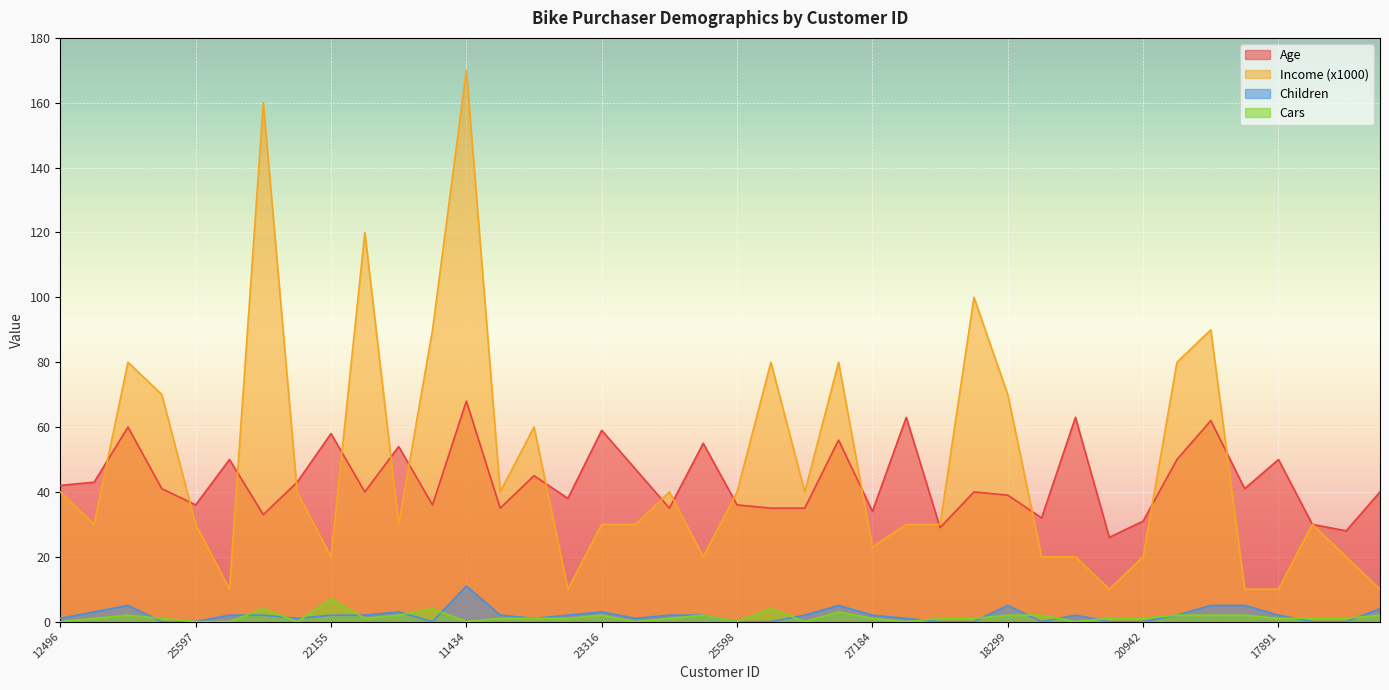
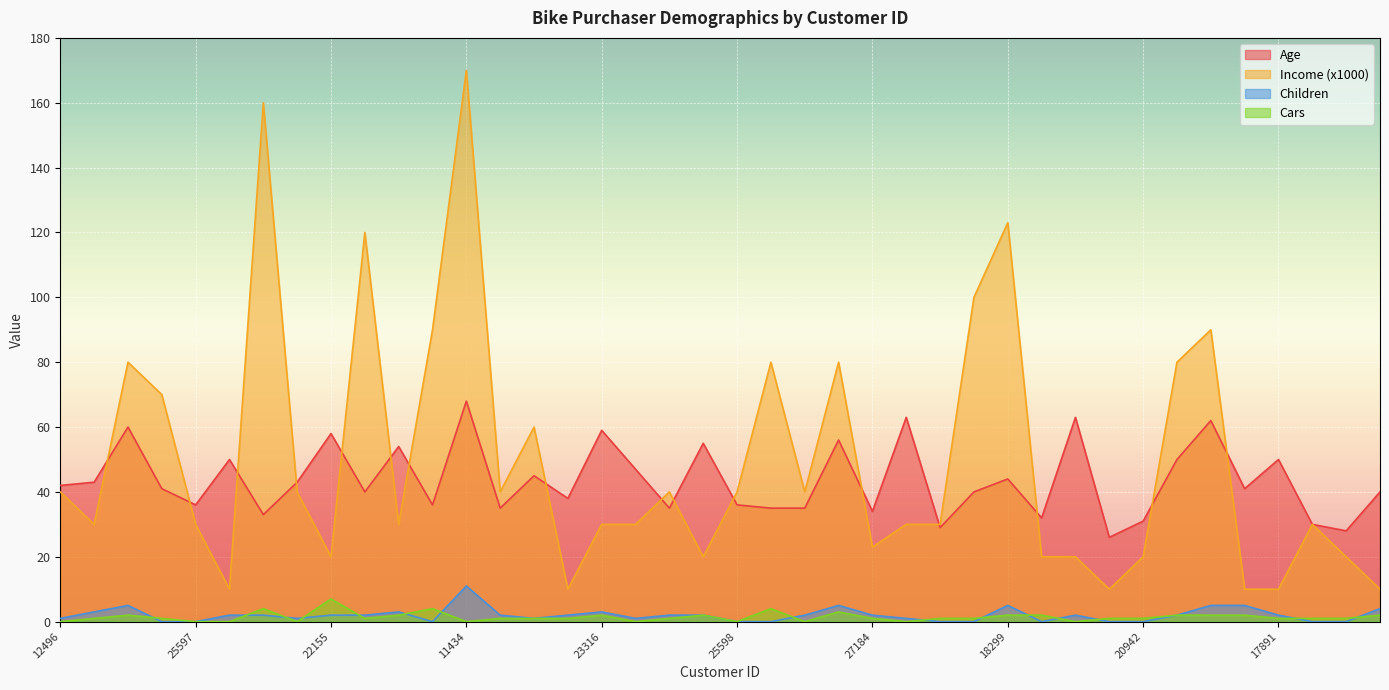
  {
    "Age": {
      "12496": 42,
      "25597": 36,
      "22155": 58,
      "11434": 68,
      "23316": 59,
      "25598": 36,
      "27184": 34,
-     "18299": 39,
+     "18299": 44,
      "20942": 31,
      "17891": 50
    },
    "Income (x1000)": {
      "12496": 40,
      "25597": 30,
      "22155": 20,
      "11434": 170,
      "23316": 30,
      "25598": 40,
      "27184": 23,
-     "18299": 70,
+     "18299": 123,
      "20942": 20,
      "17891": 10
    },
    "Children": {
      "12496": 1,
      "22155": 2,
      "11434": 11,
      "23316": 3,
      "27184": 2,
      "18299": 5,
      "20942": 0,
      "17891": 2
    },
    "Cars": {
      "12496": 0,
      "22155": 7,
      "11434": 0,
      "23316": 2,
      "27184": 1,
      "18299": 2,
      "20942": 1,
      "17891": 1
    }
  }
